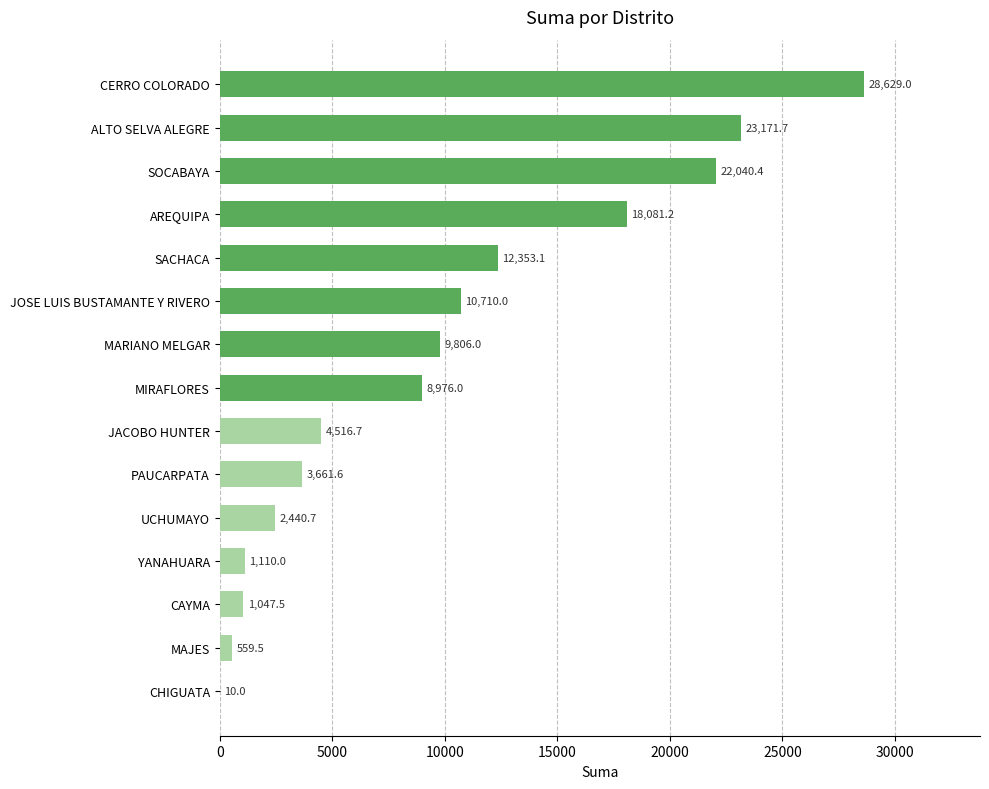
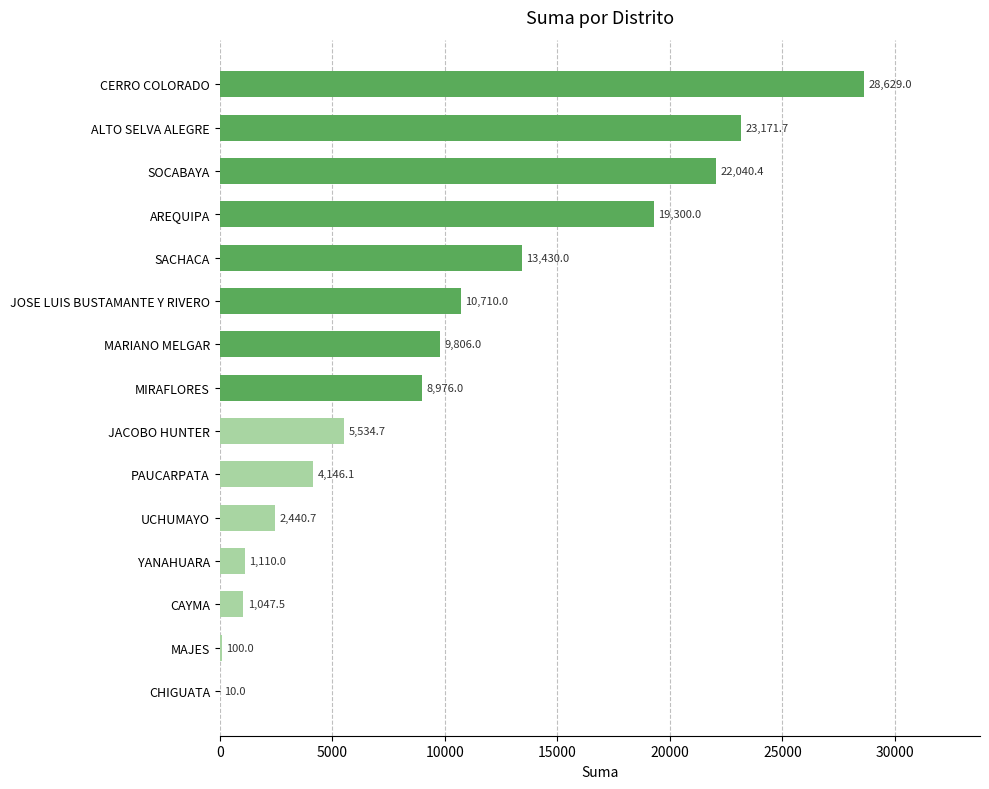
  {
    "CERRO COLORADO": "28,629.0",
    "ALTO SELVA ALEGRE": "23,171.7",
    "SOCABAYA": "22,040.4",
-   "AREQUIPA": "18,081.2",
-   "SACHACA": "12,353.1",
+   "AREQUIPA": "19,300.0",
+   "SACHACA": "13,430.0",
    "JOSE LUIS BUSTAMANTE Y RIVERO": "10,710.0",
    "MARIANO MELGAR": "9,806.0",
    "MIRAFLORES": "8,976.0",
-   "JACOBO HUNTER": "4,516.7",
-   "PAUCARPATA": "3,661.6",
+   "JACOBO HUNTER": "5,534.7",
+   "PAUCARPATA": "4,146.1",
    "UCHUMAYO": "2,440.7",
    "YANAHUARA": "1,110.0",
    "CAYMA": "1,047.5",
-   "MAJES": "559.5",
+   "MAJES": "100.0",
    "CHIGUATA": "10.0"
  }
